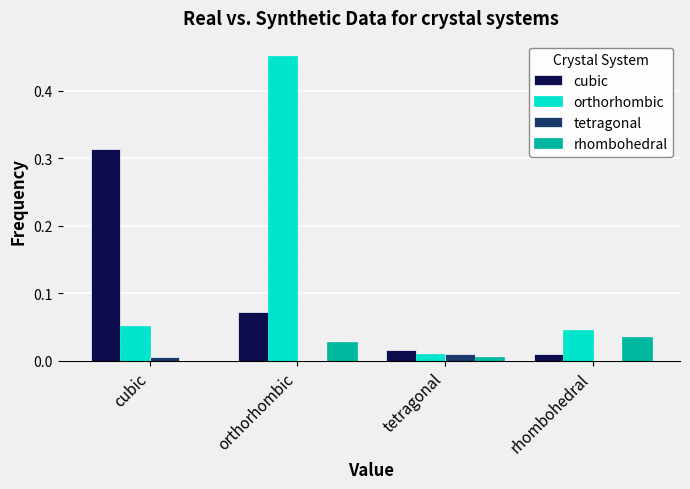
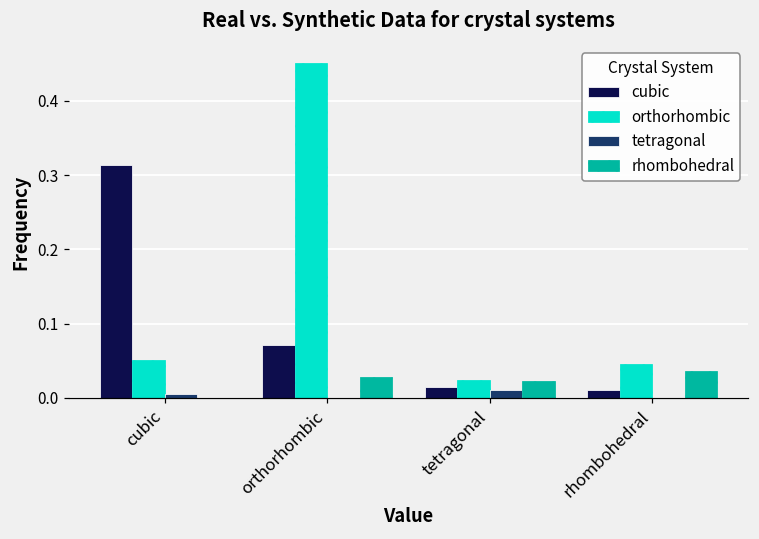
  {
    "orthorhombic": {
      "cubic": 0.05,
      "orthorhombic": 0.45,
-     "tetragonal": 0.01,
+     "tetragonal": 0.02,
      "rhombohedral": 0.05
    },
    "rhombohedral": {
      "cubic": 0.00,
      "orthorhombic": 0.03,
-     "tetragonal": 0.01,
+     "tetragonal": 0.02,
      "rhombohedral": 0.04
    }
  }
